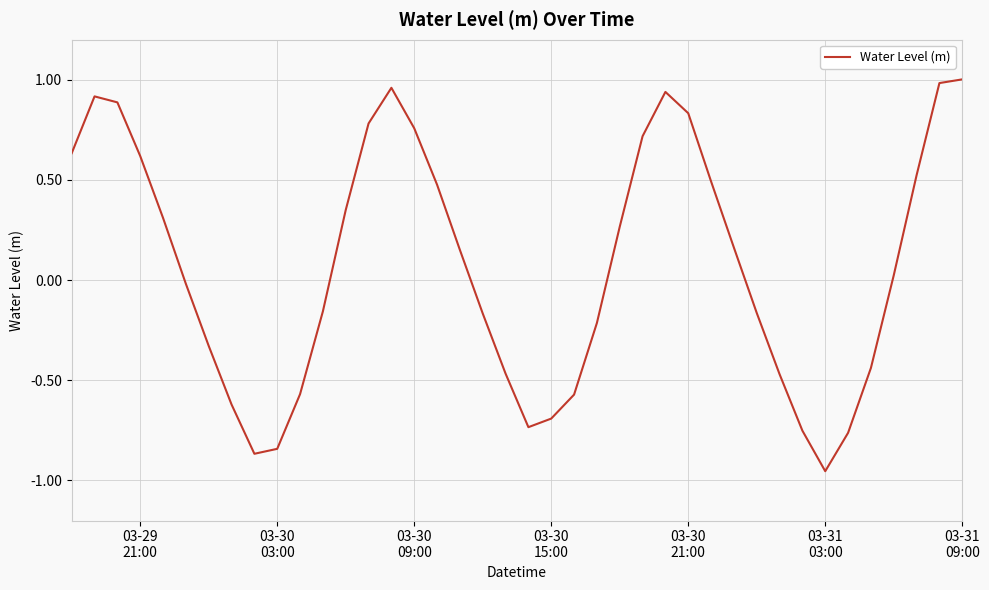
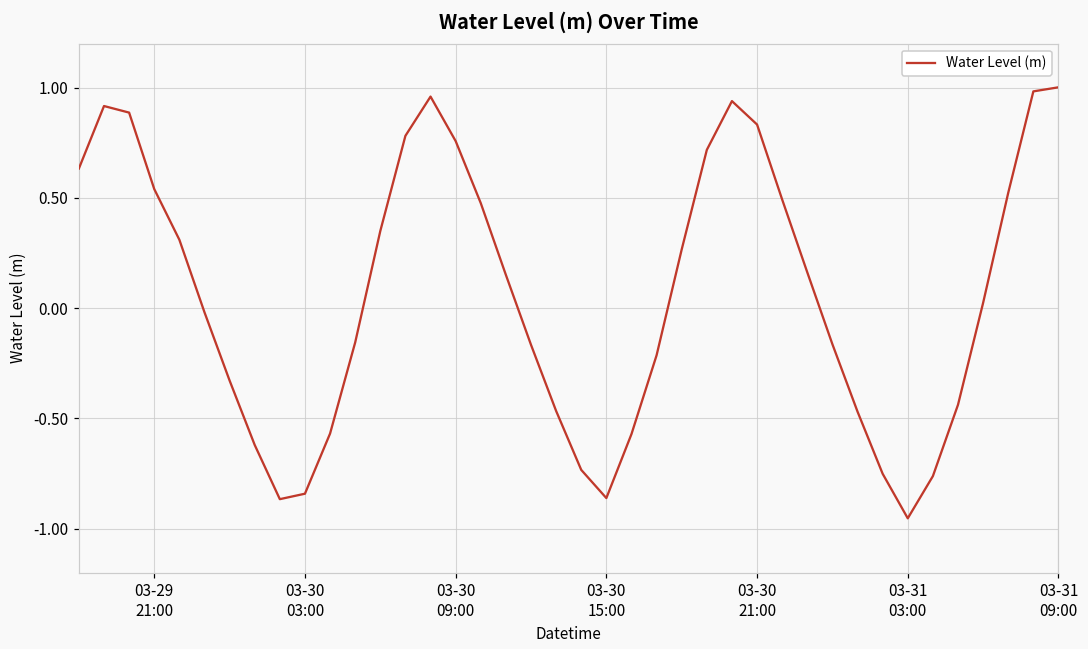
  {
-   "03-29 21:00": 0.62,
+   "03-29 21:00": 0.54,
    "03-30 03:00": -0.84,
    "03-30 09:00": 0.76,
-   "03-30 15:00": -0.69,
+   "03-30 15:00": -0.86,
    "03-30 21:00": 0.83,
    "03-31 03:00": -0.95,
    "03-31 09:00": 1.00
  }
